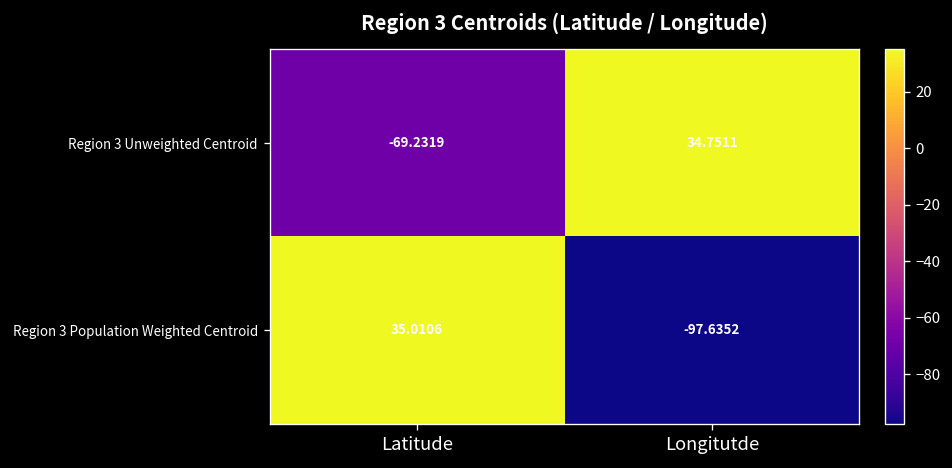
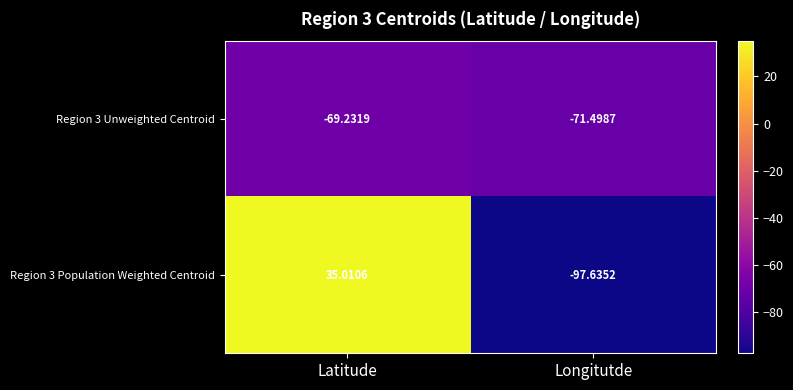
  {
    "Region 3 Unweighted Centroid": {
      "Latitude": -69.2319,
-     "Longitutde": 34.7511
+     "Longitutde": -71.4987
    },
    "Region 3 Population Weighted Centroid": {
      "Latitude": 35.0106,
      "Longitutde": -97.6352
    }
  }
